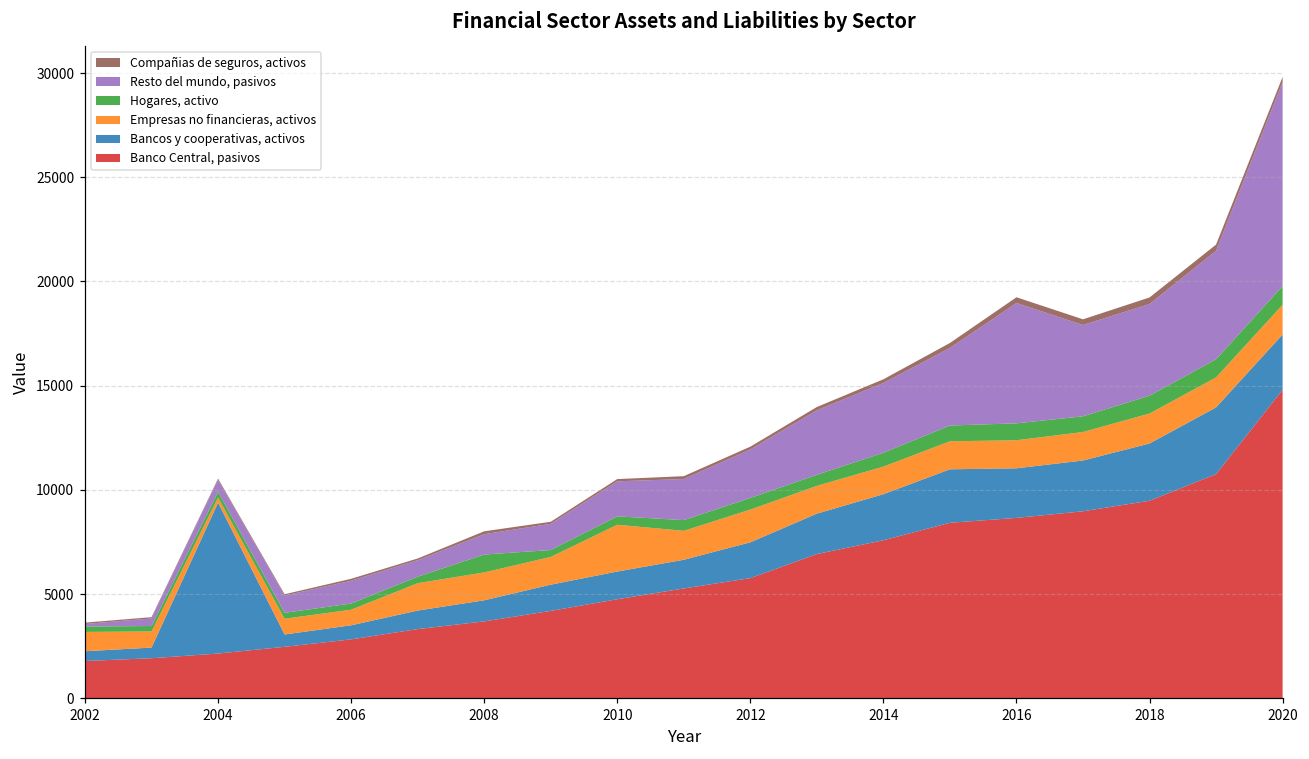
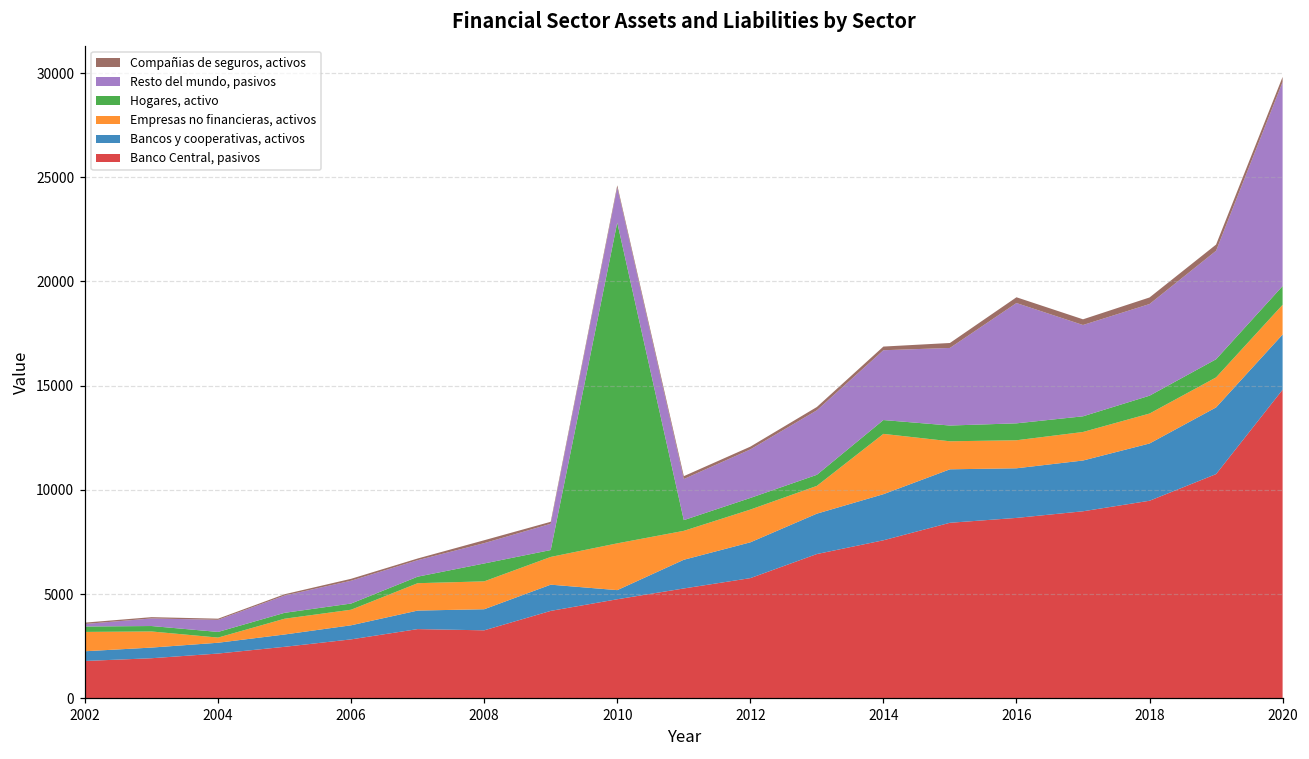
  {
    "Banco Central, pasivos": {
      "2002": 1800,
      "2004": 2100,
      "2006": 2800,
-     "2008": 3700,
+     "2008": 3300,
      "2010": 4700,
      "2012": 5800,
      "2014": 7600,
      "2016": 8700,
      "2018": 9500,
      "2020": 14800
    },
    "Bancos y cooperativas, activos": {
      "2002": 500,
-     "2004": 7200,
+     "2004": 500,
      "2006": 700,
      "2008": 1000,
-     "2010": 1300,
+     "2010": 400,
      "2012": 1700,
      "2014": 2200,
      "2016": 2400,
      "2018": 2700,
      "2020": 2600
    },
    "Empresas no financieras, activos": {
      "2002": 900,
      "2004": 200,
      "2006": 700,
      "2008": 1300,
      "2010": 2200,
      "2012": 1600,
-     "2014": 1300,
+     "2014": 2900,
      "2016": 1300,
      "2018": 1400,
      "2020": 1400
    },
    "Hogares, activo": {
      "2004": 300,
      "2006": 300,
      "2008": 900,
-     "2010": 400,
+     "2010": 15400,
      "2012": 600,
      "2014": 700,
      "2016": 800,
      "2018": 900,
      "2020": 900
    },
    "Resto del mundo, pasivos": {
      "2008": 1000,
      "2012": 2300,
      "2014": 3400,
      "2016": 5800,
      "2018": 4400,
      "2020": 9800
    },
    "Compañias de seguros, activos": {
      "2008": 100,
      "2012": 100,
      "2014": 200,
      "2016": 300,
      "2018": 300,
      "2020": 200
    }
  }
